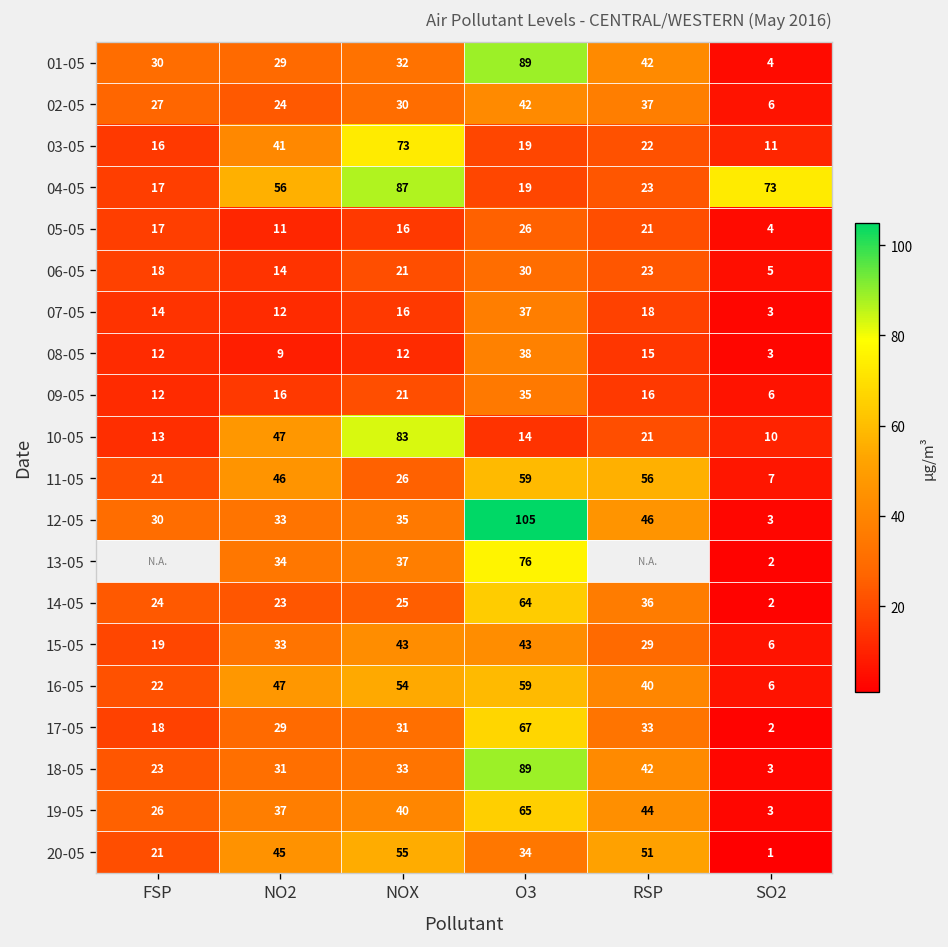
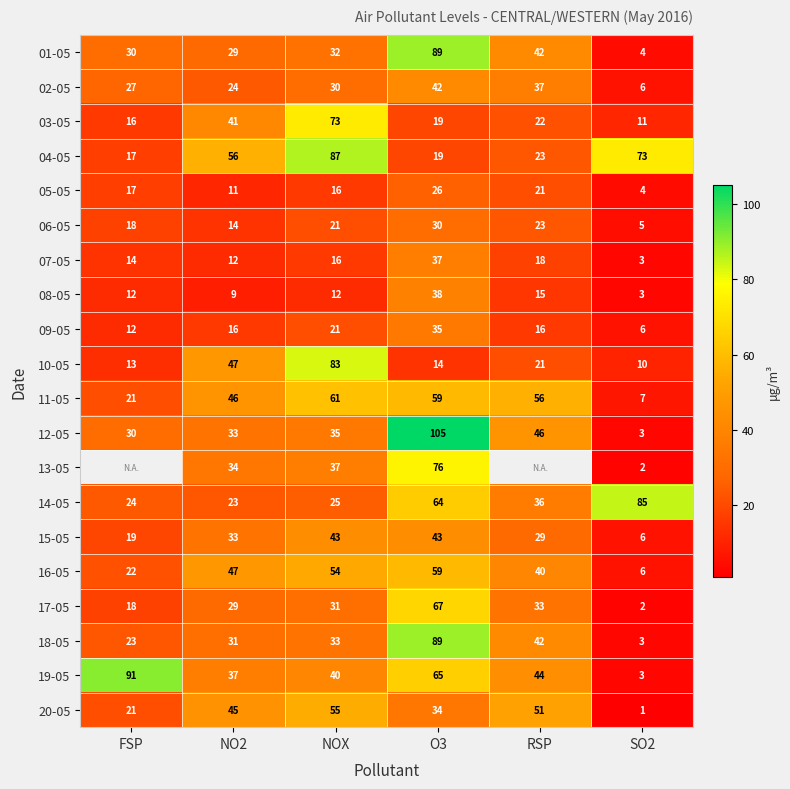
  {
    "01-05": {
      "FSP": 30,
      "NO2": 29,
      "NOX": 32,
      "O3": 89,
      "RSP": 42,
      "SO2": 4
    },
    "02-05": {
      "FSP": 27,
      "NO2": 24,
      "NOX": 30,
      "O3": 42,
      "RSP": 37,
      "SO2": 6
    },
    "03-05": {
      "FSP": 16,
      "NO2": 41,
      "NOX": 73,
      "O3": 19,
      "RSP": 22,
      "SO2": 11
    },
    "04-05": {
      "FSP": 17,
      "NO2": 56,
      "NOX": 87,
      "O3": 19,
      "RSP": 23,
      "SO2": 73
    },
    "05-05": {
      "FSP": 17,
      "NO2": 11,
      "NOX": 16,
      "O3": 26,
      "RSP": 21,
      "SO2": 4
    },
    "06-05": {
      "FSP": 18,
      "NO2": 14,
      "NOX": 21,
      "O3": 30,
      "RSP": 23,
      "SO2": 5
    },
    "07-05": {
      "FSP": 14,
      "NO2": 12,
      "NOX": 16,
      "O3": 37,
      "RSP": 18,
      "SO2": 3
    },
    "08-05": {
      "FSP": 12,
      "NO2": 9,
      "NOX": 12,
      "O3": 38,
      "RSP": 15,
      "SO2": 3
    },
    "09-05": {
      "FSP": 12,
      "NO2": 16,
      "NOX": 21,
      "O3": 35,
      "RSP": 16,
      "SO2": 6
    },
    "10-05": {
      "FSP": 13,
      "NO2": 47,
      "NOX": 83,
      "O3": 14,
      "RSP": 21,
      "SO2": 10
    },
    "11-05": {
      "FSP": 21,
      "NO2": 46,
-     "NOX": 26,
+     "NOX": 61,
      "O3": 59,
      "RSP": 56,
      "SO2": 7
    },
    "12-05": {
      "FSP": 30,
      "NO2": 33,
      "NOX": 35,
      "O3": 105,
      "RSP": 46,
      "SO2": 3
    },
    "13-05": {
      "NO2": 34,
      "NOX": 37,
      "O3": 76,
      "SO2": 2
    },
    "14-05": {
      "FSP": 24,
      "NO2": 23,
      "NOX": 25,
      "O3": 64,
      "RSP": 36,
-     "SO2": 2
+     "SO2": 85
    },
    "15-05": {
      "FSP": 19,
      "NO2": 33,
      "NOX": 43,
      "O3": 43,
      "RSP": 29,
      "SO2": 6
    },
    "16-05": {
      "FSP": 22,
      "NO2": 47,
      "NOX": 54,
      "O3": 59,
      "RSP": 40,
      "SO2": 6
    },
    "17-05": {
      "FSP": 18,
      "NO2": 29,
      "NOX": 31,
      "O3": 67,
      "RSP": 33,
      "SO2": 2
    },
    "18-05": {
      "FSP": 23,
      "NO2": 31,
      "NOX": 33,
      "O3": 89,
      "RSP": 42,
      "SO2": 3
    },
    "19-05": {
-     "FSP": 26,
+     "FSP": 91,
      "NO2": 37,
      "NOX": 40,
      "O3": 65,
      "RSP": 44,
      "SO2": 3
    },
    "20-05": {
      "FSP": 21,
      "NO2": 45,
      "NOX": 55,
      "O3": 34,
      "RSP": 51,
      "SO2": 1
    }
  }
